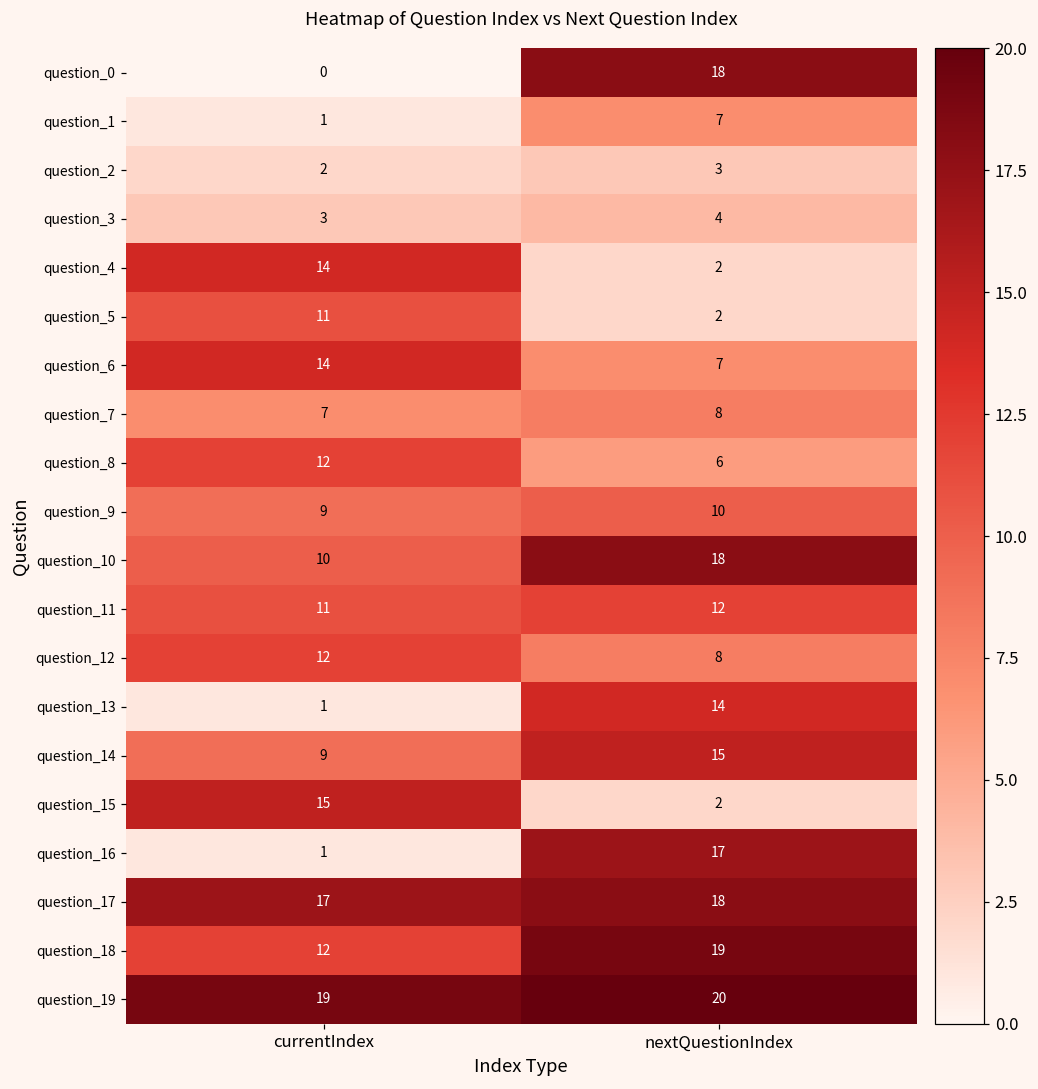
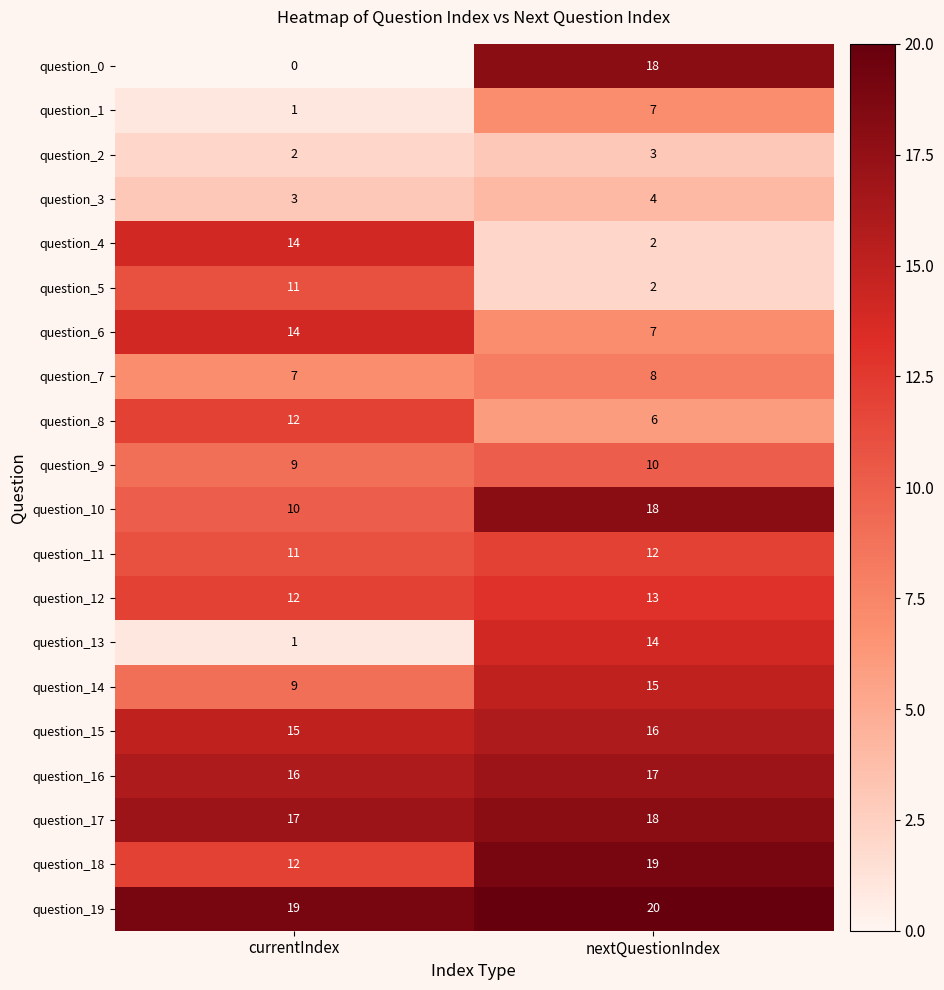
  {
    "question_0": {
      "currentIndex": 0,
      "nextQuestionIndex": 18
    },
    "question_1": {
      "currentIndex": 1,
      "nextQuestionIndex": 7
    },
    "question_2": {
      "currentIndex": 2,
      "nextQuestionIndex": 3
    },
    "question_3": {
      "currentIndex": 3,
      "nextQuestionIndex": 4
    },
    "question_4": {
      "currentIndex": 14,
      "nextQuestionIndex": 2
    },
    "question_5": {
      "currentIndex": 11,
      "nextQuestionIndex": 2
    },
    "question_6": {
      "currentIndex": 14,
      "nextQuestionIndex": 7
    },
    "question_7": {
      "currentIndex": 7,
      "nextQuestionIndex": 8
    },
    "question_8": {
      "currentIndex": 12,
      "nextQuestionIndex": 6
    },
    "question_9": {
      "currentIndex": 9,
      "nextQuestionIndex": 10
    },
    "question_10": {
      "currentIndex": 10,
      "nextQuestionIndex": 18
    },
    "question_11": {
      "currentIndex": 11,
      "nextQuestionIndex": 12
    },
    "question_12": {
      "currentIndex": 12,
-     "nextQuestionIndex": 8
+     "nextQuestionIndex": 13
    },
    "question_13": {
      "currentIndex": 1,
      "nextQuestionIndex": 14
    },
    "question_14": {
      "currentIndex": 9,
      "nextQuestionIndex": 15
    },
    "question_15": {
      "currentIndex": 15,
-     "nextQuestionIndex": 2
+     "nextQuestionIndex": 16
    },
    "question_16": {
-     "currentIndex": 1,
+     "currentIndex": 16,
      "nextQuestionIndex": 17
    },
    "question_17": {
      "currentIndex": 17,
      "nextQuestionIndex": 18
    },
    "question_18": {
      "currentIndex": 12,
      "nextQuestionIndex": 19
    },
    "question_19": {
      "currentIndex": 19,
      "nextQuestionIndex": 20
    }
  }
